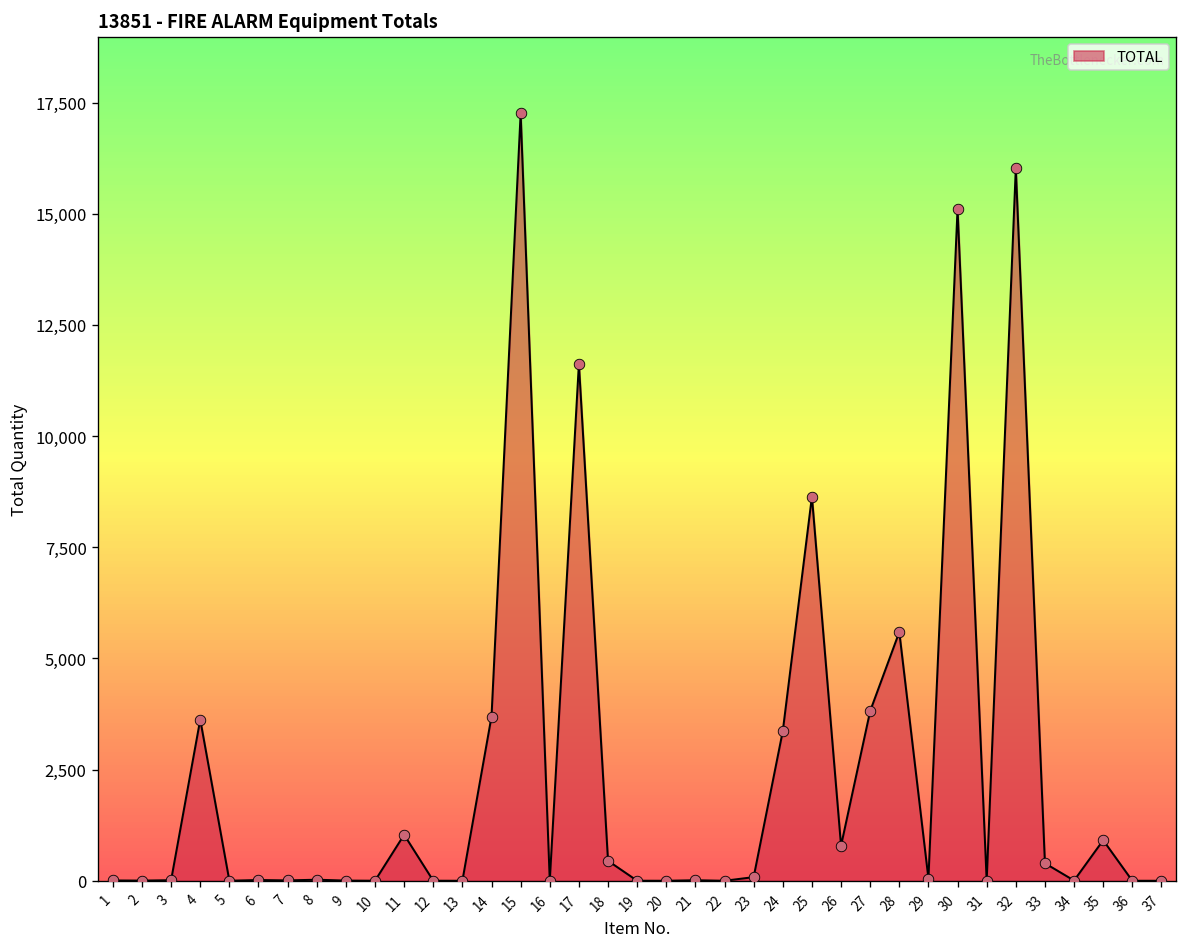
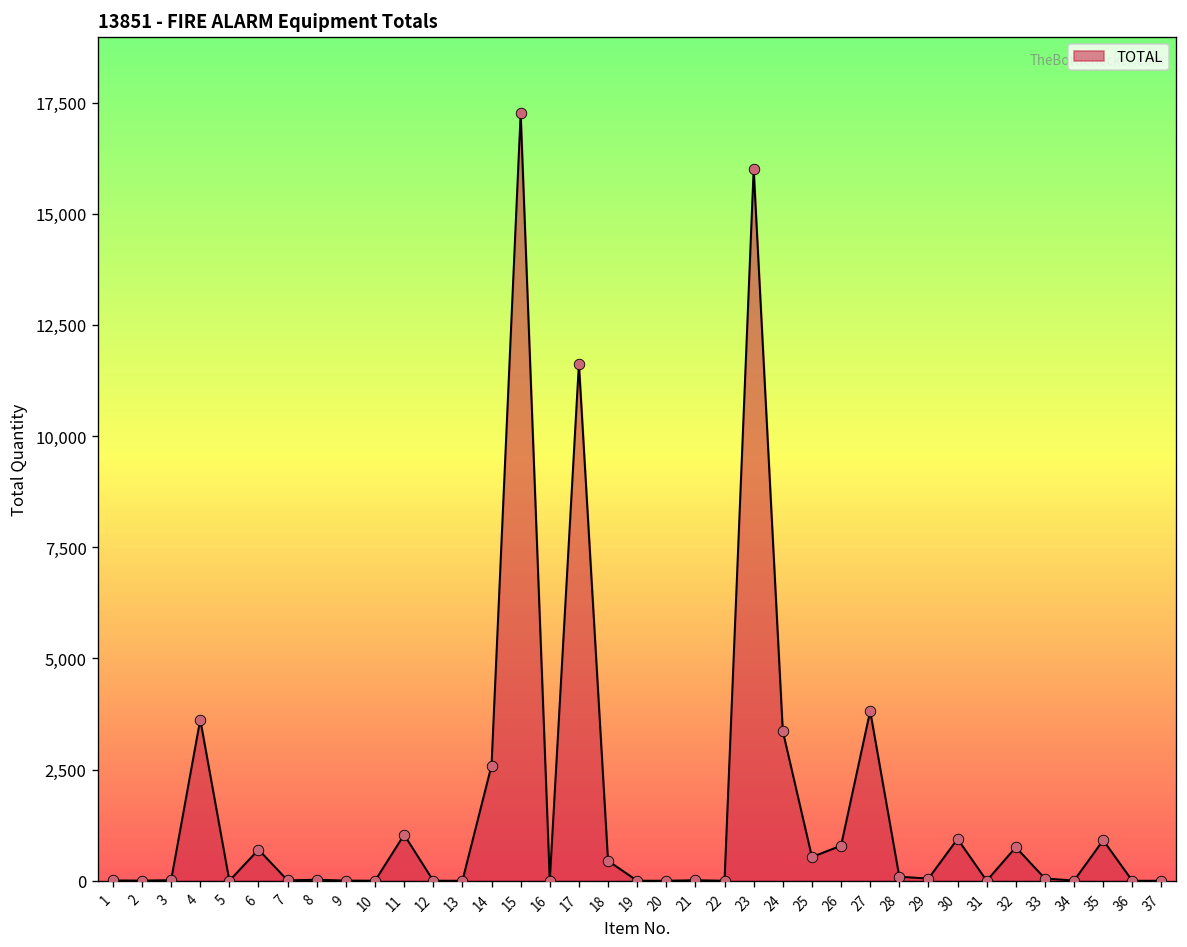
  {
    "1": "0",
    "2": "0",
    "3": "0",
    "4": "3,600",
    "5": "0",
-   "6": "0",
+   "6": "700",
    "7": "0",
    "8": "0",
    "9": "0",
    "10": "0",
    "11": "1,000",
    "12": "0",
    "13": "0",
-   "14": "3,700",
+   "14": "2,600",
    "15": "17,300",
    "16": "0",
    "17": "11,600",
    "18": "400",
    "19": "0",
    "20": "0",
    "21": "0",
    "22": "0",
-   "23": "100",
+   "23": "16,000",
    "24": "3,400",
-   "25": "8,600",
+   "25": "500",
    "26": "800",
    "27": "3,800",
-   "28": "5,600",
+   "28": "100",
    "29": "100",
-   "30": "15,100",
+   "30": "900",
    "31": "0",
-   "32": "16,000",
-   "33": "400",
+   "32": "800",
+   "33": "100",
    "34": "0",
    "35": "900",
    "36": "0",
    "37": "0"
  }
